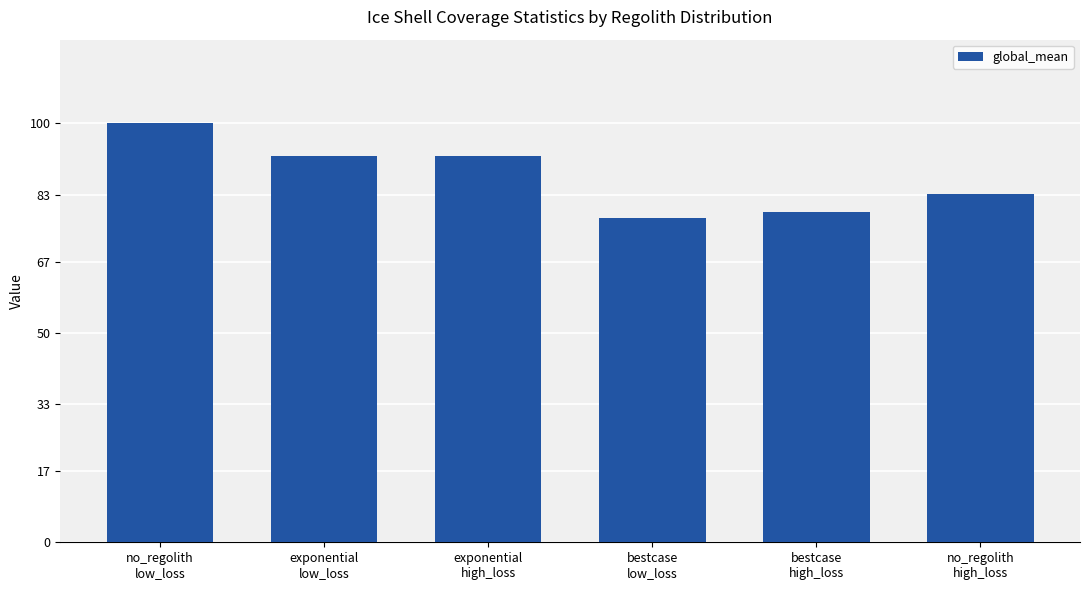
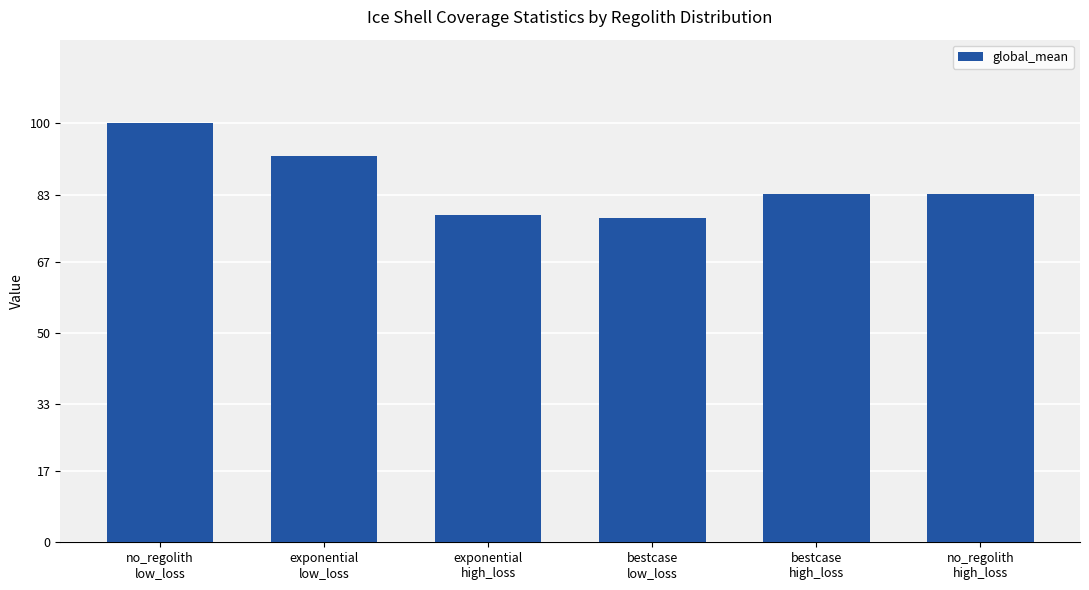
  {
    "no_regolith low_loss": 100,
    "exponential low_loss": 92,
-   "exponential high_loss": 92,
+   "exponential high_loss": 78,
    "bestcase low_loss": 78,
-   "bestcase high_loss": 79,
+   "bestcase high_loss": 83,
    "no_regolith high_loss": 83
  }
